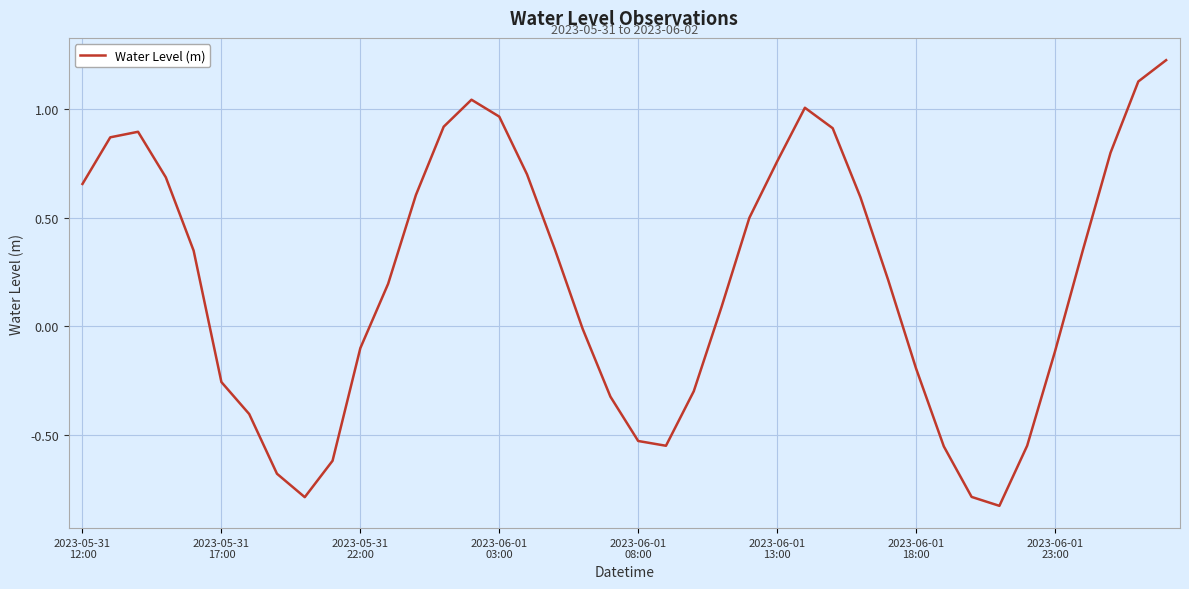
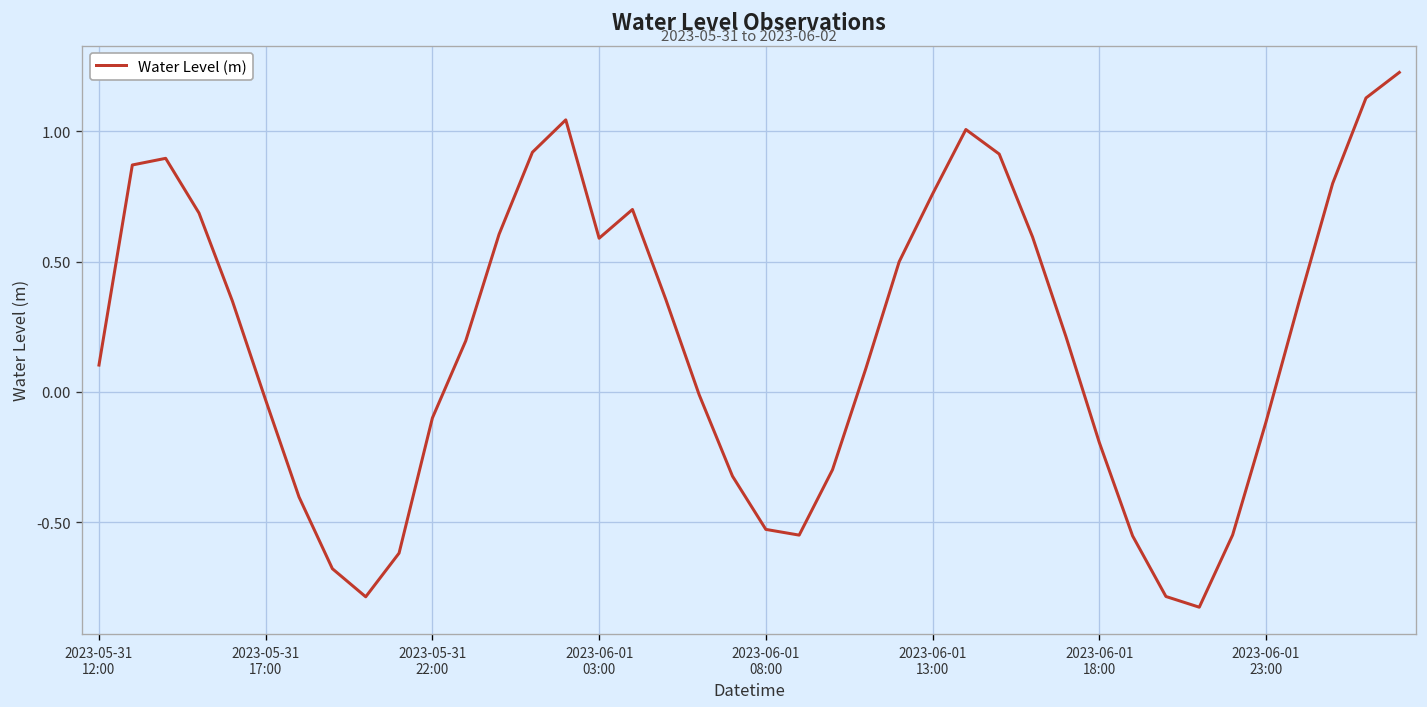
  {
-   "2023-05-31 12:00": 0.66,
-   "2023-05-31 17:00": -0.26,
+   "2023-05-31 12:00": 0.10,
+   "2023-05-31 17:00": -0.03,
    "2023-05-31 22:00": -0.10,
-   "2023-06-01 03:00": 0.97,
+   "2023-06-01 03:00": 0.59,
    "2023-06-01 08:00": -0.53,
    "2023-06-01 13:00": 0.76,
    "2023-06-01 18:00": -0.19,
    "2023-06-01 23:00": -0.12
  }
